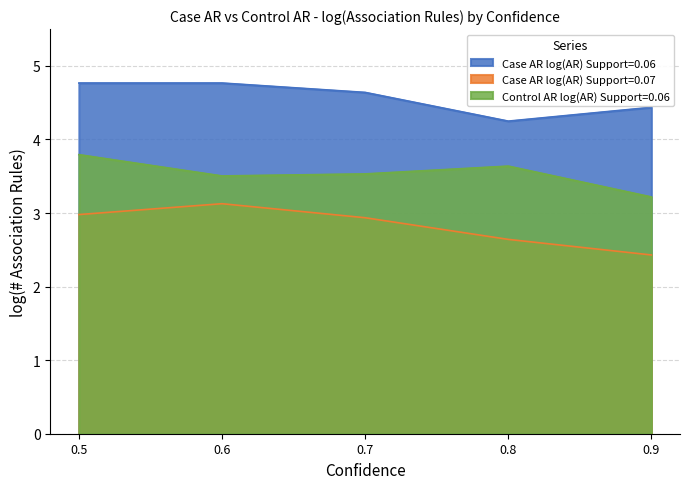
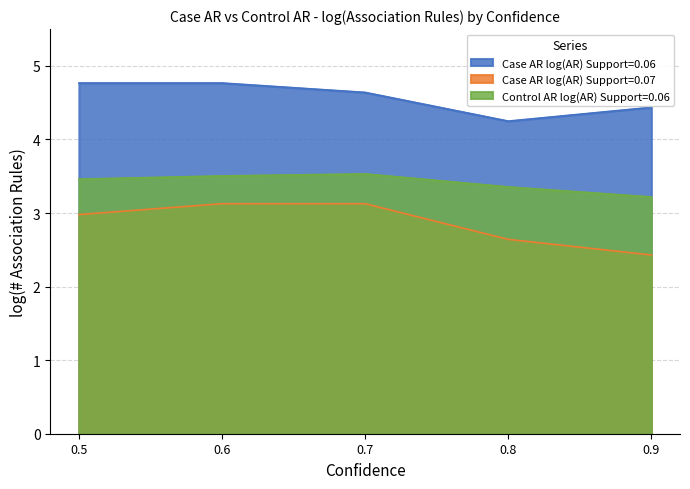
  {
    "Case AR log(AR) Support=0.06": {
      "0.5": 4.8,
      "0.6": 4.8,
      "0.7": 4.6,
      "0.8": 4.2,
      "0.9": 4.4
    },
    "Case AR log(AR) Support=0.07": {
      "0.5": 3.0,
      "0.6": 3.1,
-     "0.7": 2.9,
+     "0.7": 3.1,
      "0.8": 2.6,
      "0.9": 2.4
    },
    "Control AR log(AR) Support=0.06": {
-     "0.5": 3.8,
+     "0.5": 3.5,
      "0.6": 3.5,
      "0.7": 3.5,
-     "0.8": 3.6,
+     "0.8": 3.4,
      "0.9": 3.2
    }
  }
